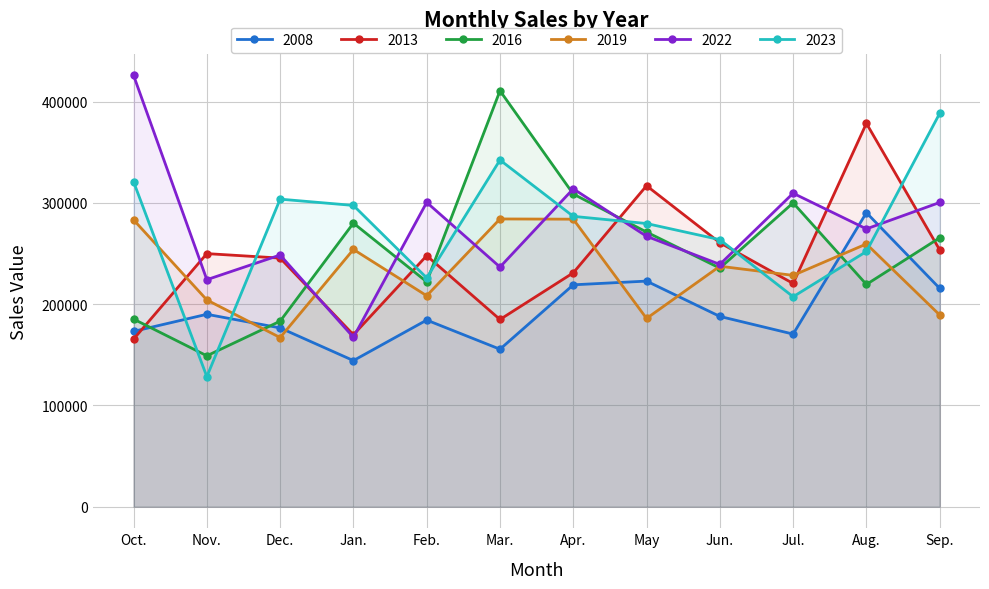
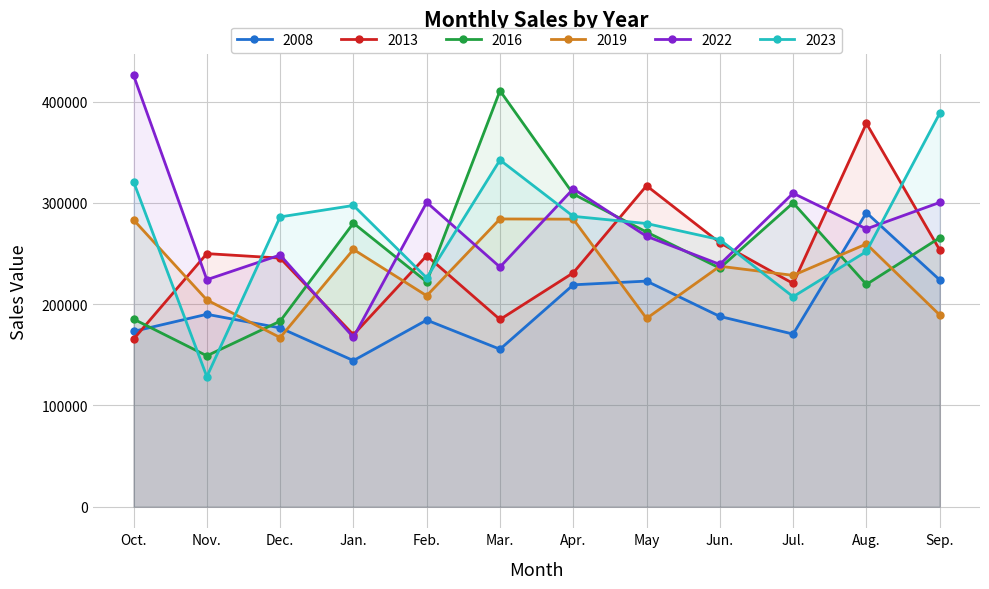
  {
    "2008": {
      "Oct.": 173000,
      "Nov.": 190000,
      "Dec.": 177000,
      "Jan.": 144000,
      "Feb.": 184000,
      "Mar.": 155000,
      "Apr.": 219000,
      "May": 223000,
      "Jun.": 188000,
      "Jul.": 170000,
      "Aug.": 290000,
-     "Sep.": 216000
+     "Sep.": 224000
    },
    "2013": {
      "Oct.": 165000,
      "Nov.": 250000,
      "Dec.": 245000,
      "Jan.": 170000,
      "Feb.": 248000,
      "Mar.": 185000,
      "Apr.": 231000,
      "May": 317000,
      "Jun.": 261000,
      "Jul.": 220000,
      "Aug.": 379000,
      "Sep.": 254000
    },
    "2016": {
      "Oct.": 185000,
      "Nov.": 149000,
      "Dec.": 183000,
      "Jan.": 280000,
      "Feb.": 222000,
      "Mar.": 411000,
      "Apr.": 309000,
      "May": 271000,
      "Jul.": 300000,
      "Aug.": 219000,
      "Sep.": 266000
    },
    "2019": {
      "Oct.": 283000,
      "Nov.": 204000,
      "Dec.": 167000,
      "Jan.": 254000,
      "Feb.": 208000,
      "Mar.": 284000,
      "Apr.": 284000,
      "May": 186000,
      "Jul.": 228000,
      "Aug.": 259000,
      "Sep.": 189000
    },
    "2022": {
      "Oct.": 426000,
      "Nov.": 224000,
      "Dec.": 249000,
      "Jan.": 167000,
      "Feb.": 300000,
      "Mar.": 237000,
      "Apr.": 314000,
      "May": 267000,
      "Jul.": 310000,
      "Aug.": 274000,
      "Sep.": 300000
    },
    "2023": {
      "Oct.": 321000,
      "Nov.": 128000,
-     "Dec.": 304000,
+     "Dec.": 286000,
      "Jan.": 297000,
      "Feb.": 226000,
      "Mar.": 342000,
      "Apr.": 287000,
      "May": 280000,
      "Jun.": 264000,
      "Jul.": 207000,
      "Aug.": 252000,
      "Sep.": 388000
    }
  }
